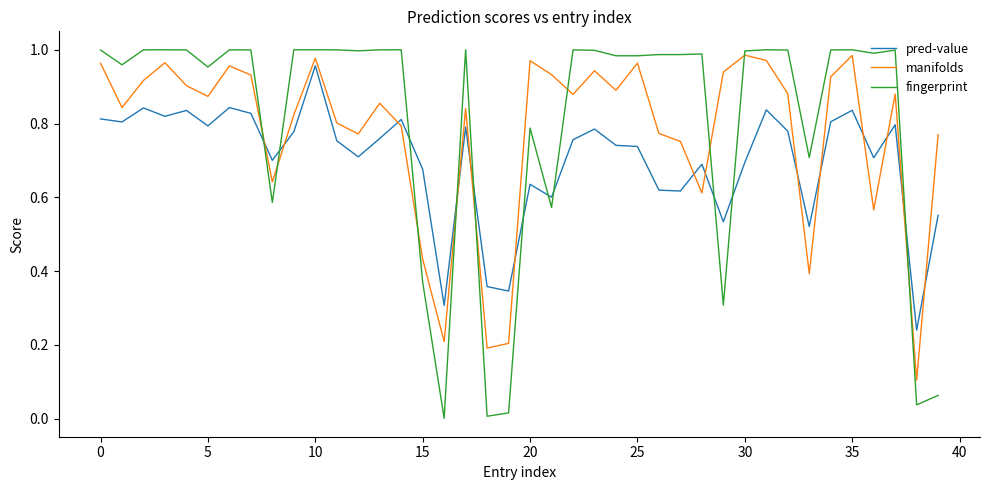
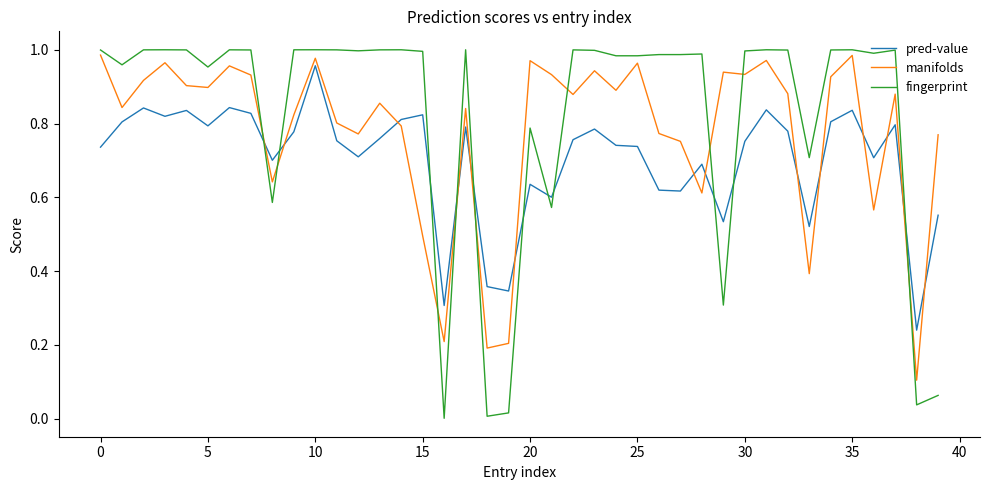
  {
    "pred-value": {
-     "0": 0.81,
+     "0": 0.74,
      "5": 0.79,
      "10": 0.96,
-     "15": 0.68,
+     "15": 0.82,
      "20": 0.64,
      "25": 0.74,
-     "30": 0.69,
+     "30": 0.75,
      "35": 0.84
    },
    "manifolds": {
-     "0": 0.96,
-     "5": 0.87,
+     "0": 0.99,
+     "5": 0.90,
      "10": 0.98,
-     "15": 0.43,
+     "15": 0.50,
      "20": 0.97,
      "25": 0.96,
-     "30": 0.99,
+     "30": 0.93,
      "35": 0.98
    },
    "fingerprint": {
      "0": 1.00,
      "5": 0.95,
      "10": 1.00,
-     "15": 0.37,
+     "15": 1.00,
      "20": 0.79,
      "25": 0.98,
      "30": 1.00,
      "35": 1.00
    }
  }
